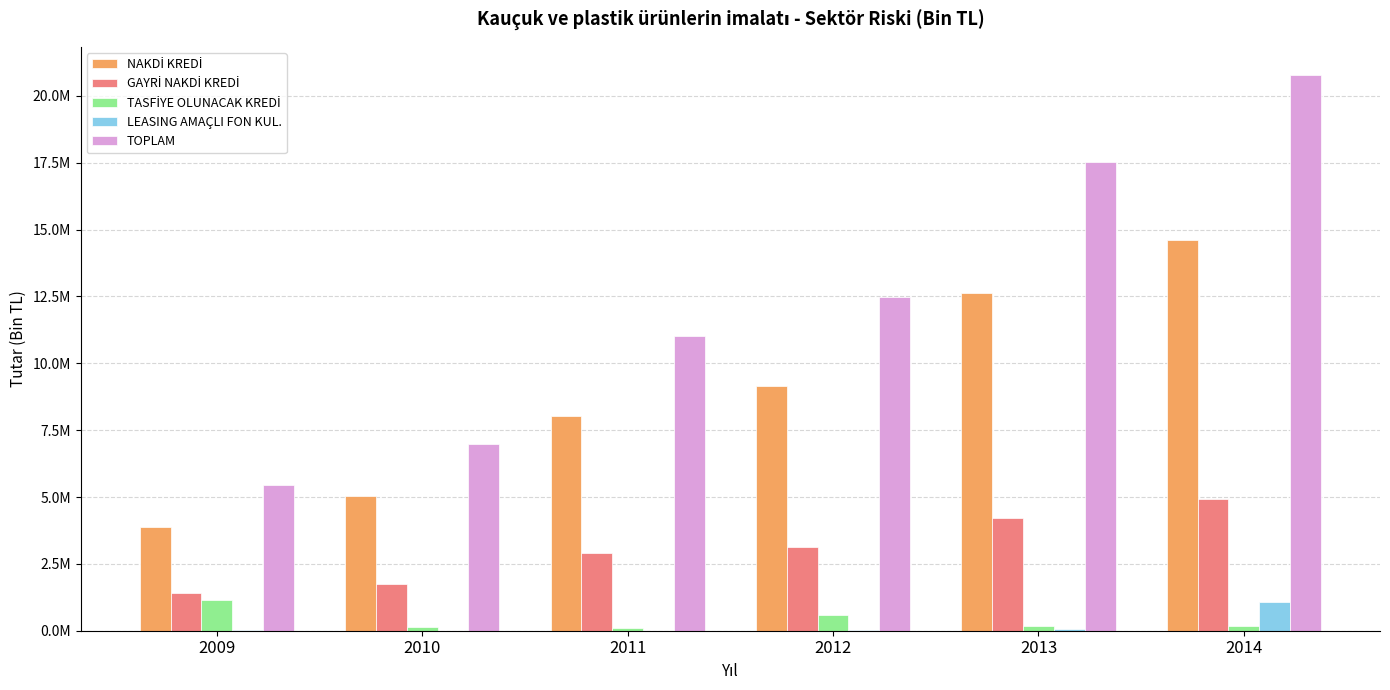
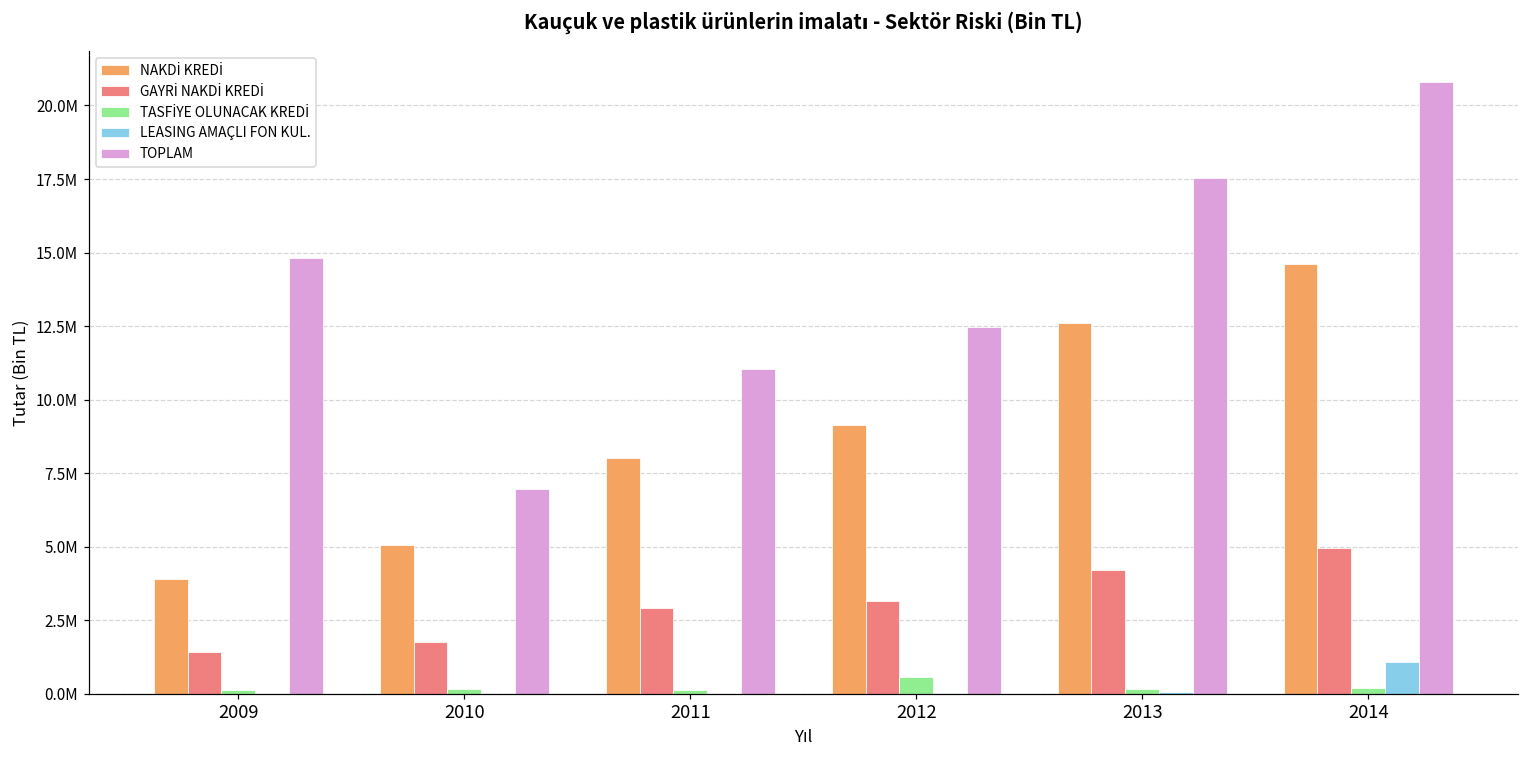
  {
    "TASFİYE OLUNACAK KREDİ": {
-     "2009": 1200000,
+     "2009": 100000,
      "2010": 200000,
      "2011": 100000,
      "2012": 600000,
      "2013": 200000,
      "2014": 200000
    },
    "LEASING AMAÇLI FON KUL.": {
      "2014": 1100000
    },
    "TOPLAM": {
-     "2009": 5400000,
+     "2009": 14800000,
      "2010": 7000000,
      "2011": 11000000,
      "2012": 12500000,
      "2013": 17500000,
      "2014": 20800000
    }
  }
